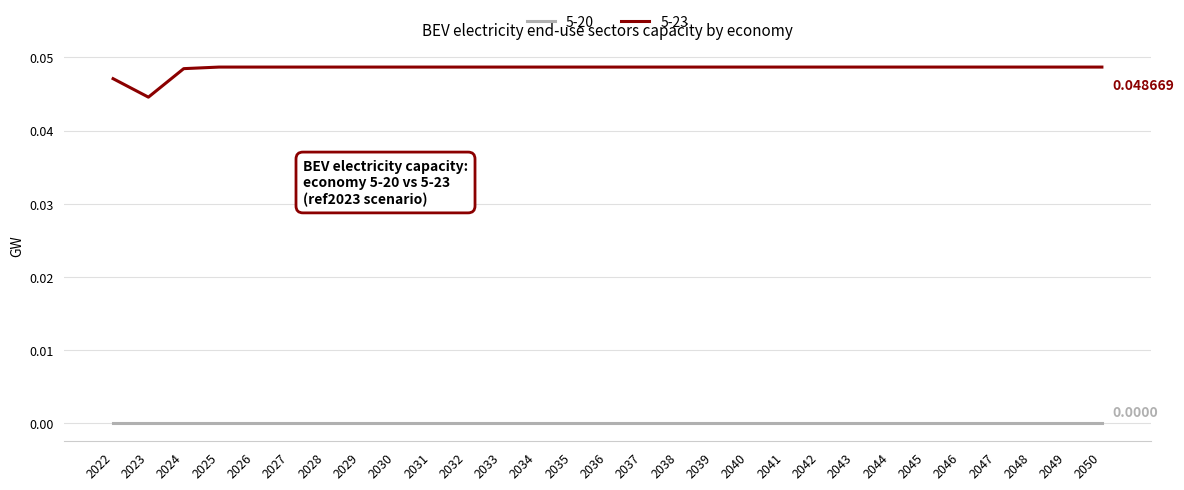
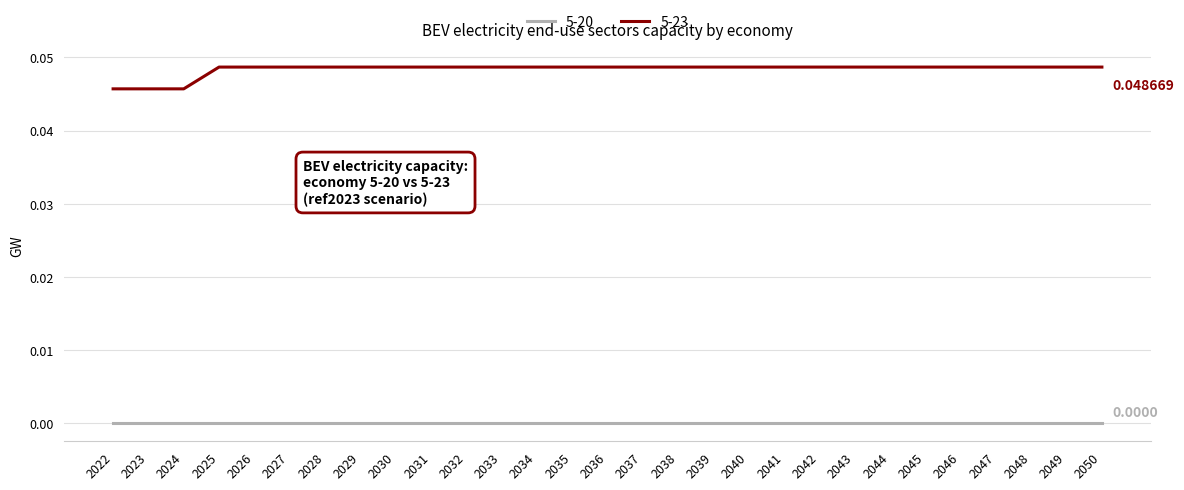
  {
    "5-20": {
      "2050": 0.0000
    },
    "5-23": {
-     "2022": 0.047,
-     "2023": 0.045,
-     "2024": 0.048,
+     "2022": 0.046,
+     "2023": 0.046,
+     "2024": 0.046,
      "2025": 0.049,
      "2026": 0.049,
      "2027": 0.049,
      "2028": 0.049,
      "2029": 0.049,
      "2030": 0.049,
      "2031": 0.049,
      "2032": 0.049,
      "2033": 0.049,
      "2034": 0.049,
      "2035": 0.049,
      "2036": 0.049,
      "2037": 0.049,
      "2038": 0.049,
      "2039": 0.049,
      "2040": 0.049,
      "2041": 0.049,
      "2042": 0.049,
      "2043": 0.049,
      "2044": 0.049,
      "2045": 0.049,
      "2046": 0.049,
      "2047": 0.049,
      "2048": 0.049,
      "2049": 0.049
    }
  }
